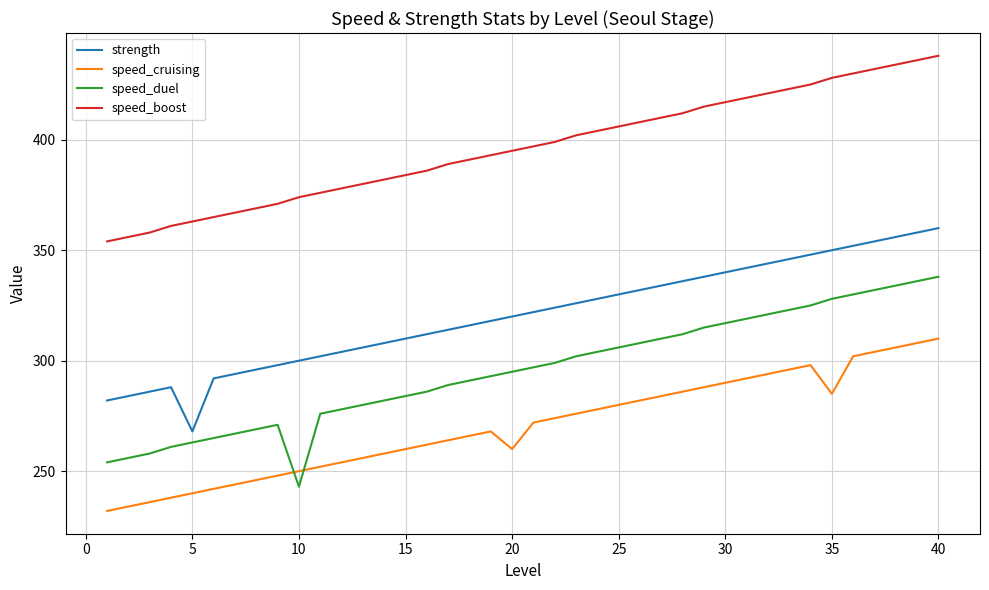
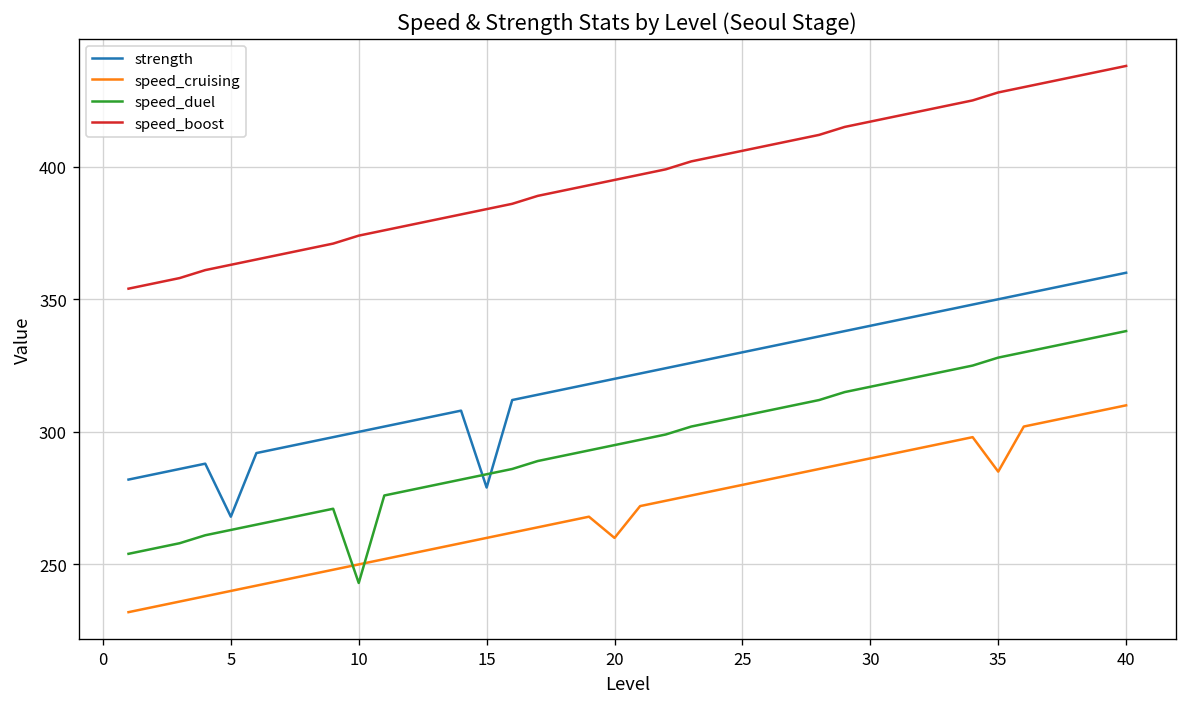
  {
    "strength": {
      "5": 268,
      "10": 300,
-     "15": 310,
+     "15": 279,
      "20": 320,
      "25": 330,
      "30": 340,
      "35": 350,
      "40": 360
    },
    "speed_cruising": {
      "5": 240,
      "10": 250,
      "15": 260,
      "20": 260,
      "25": 280,
      "30": 290,
      "35": 285,
      "40": 310
    },
    "speed_duel": {
      "5": 263,
      "10": 243,
      "15": 284,
      "20": 295,
      "25": 306,
      "30": 317,
      "35": 328,
      "40": 338
    },
    "speed_boost": {
      "5": 363,
      "10": 374,
      "15": 384,
      "20": 395,
      "25": 406,
      "30": 417,
      "35": 428,
      "40": 438
    }
  }
